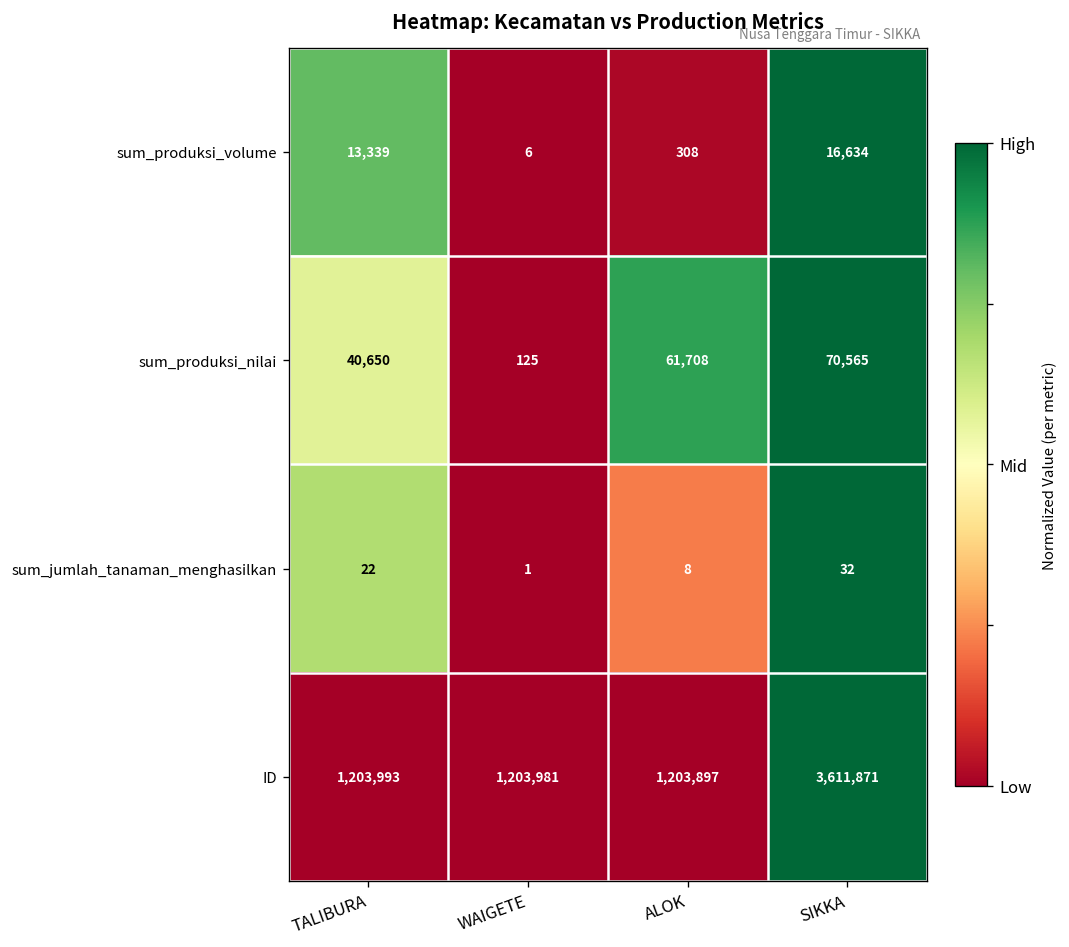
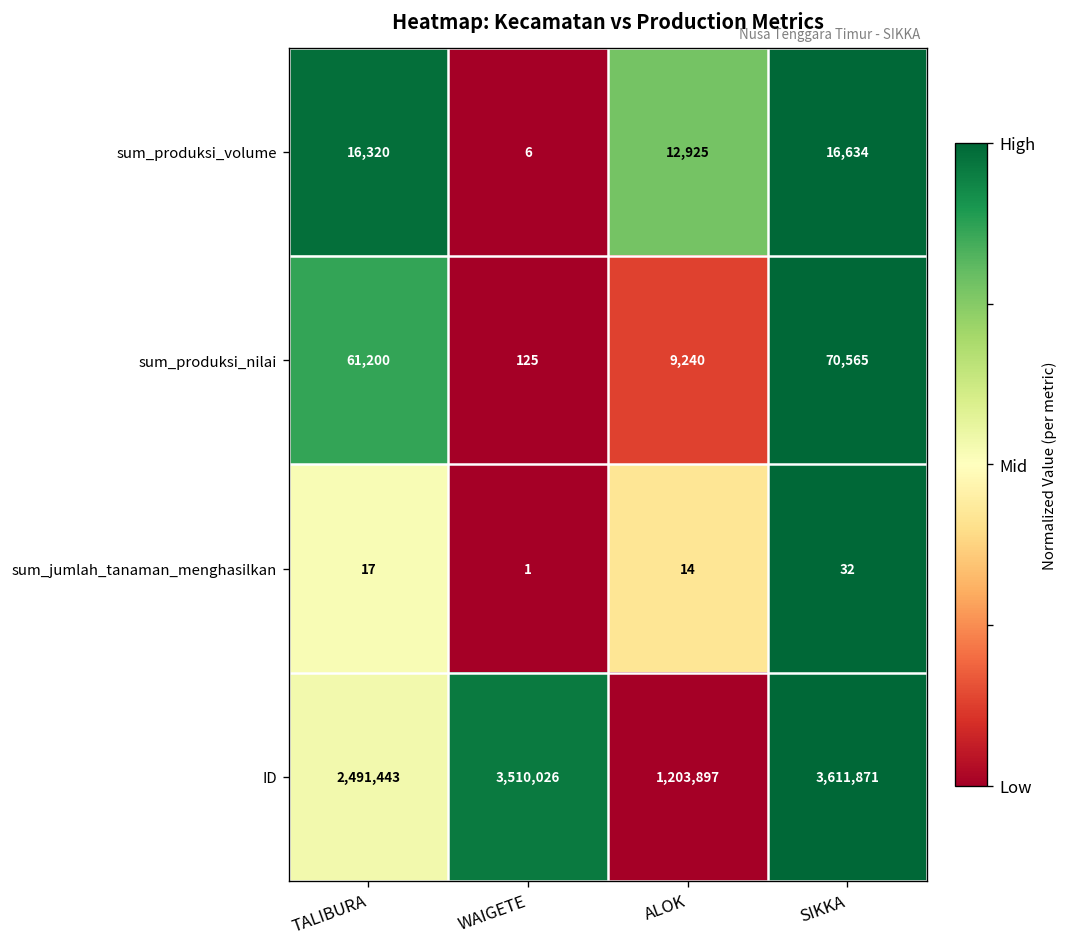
  {
    "sum_produksi_volume": {
-     "TALIBURA": "13,339",
+     "TALIBURA": "16,320",
      "WAIGETE": "6",
-     "ALOK": "308",
+     "ALOK": "12,925",
      "SIKKA": "16,634"
    },
    "sum_produksi_nilai": {
-     "TALIBURA": "40,650",
+     "TALIBURA": "61,200",
      "WAIGETE": "125",
-     "ALOK": "61,708",
+     "ALOK": "9,240",
      "SIKKA": "70,565"
    },
    "sum_jumlah_tanaman_menghasilkan": {
-     "TALIBURA": "22",
+     "TALIBURA": "17",
      "WAIGETE": "1",
-     "ALOK": "8",
+     "ALOK": "14",
      "SIKKA": "32"
    },
    "ID": {
-     "TALIBURA": "1,203,993",
-     "WAIGETE": "1,203,981",
+     "TALIBURA": "2,491,443",
+     "WAIGETE": "3,510,026",
      "ALOK": "1,203,897",
      "SIKKA": "3,611,871"
    }
  }
